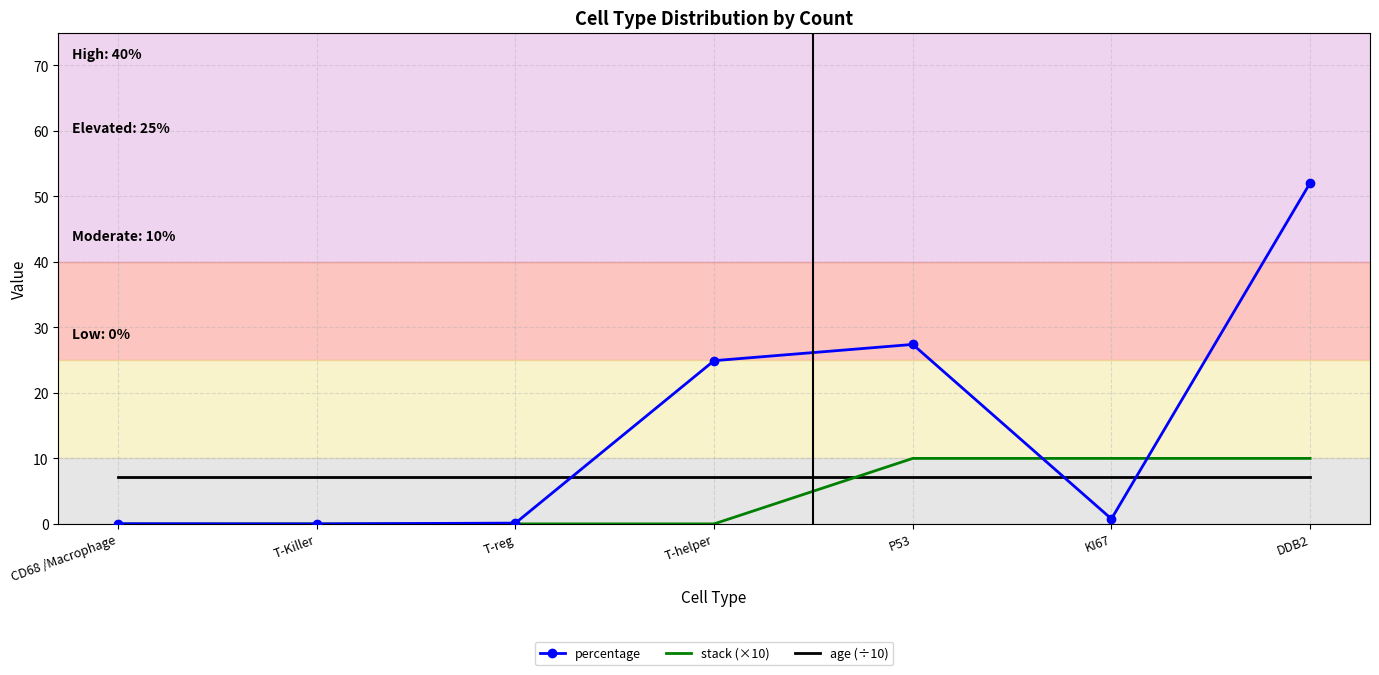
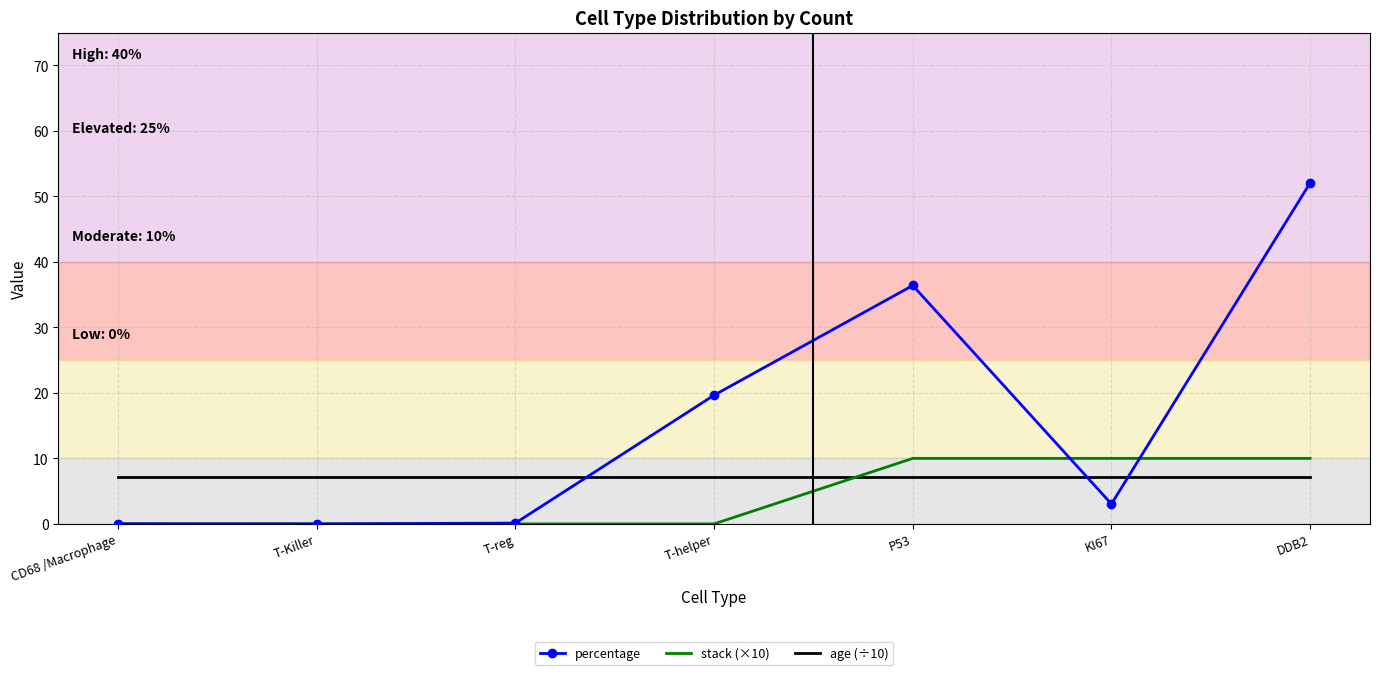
  {
    "percentage": {
-     "T-helper": 25,
-     "P53": 27,
-     "KI67": 1,
+     "T-helper": 20,
+     "P53": 36,
+     "KI67": 3,
      "DDB2": 52
    },
    "stack (×10)": {
      "T-helper": 0,
      "P53": 10,
      "KI67": 10,
      "DDB2": 10
    },
    "age (÷10)": {
      "CD68 /Macrophage": 7,
      "T-Killer": 7,
      "T-reg": 7,
      "T-helper": 7,
      "P53": 7,
      "KI67": 7,
      "DDB2": 7
    }
  }
